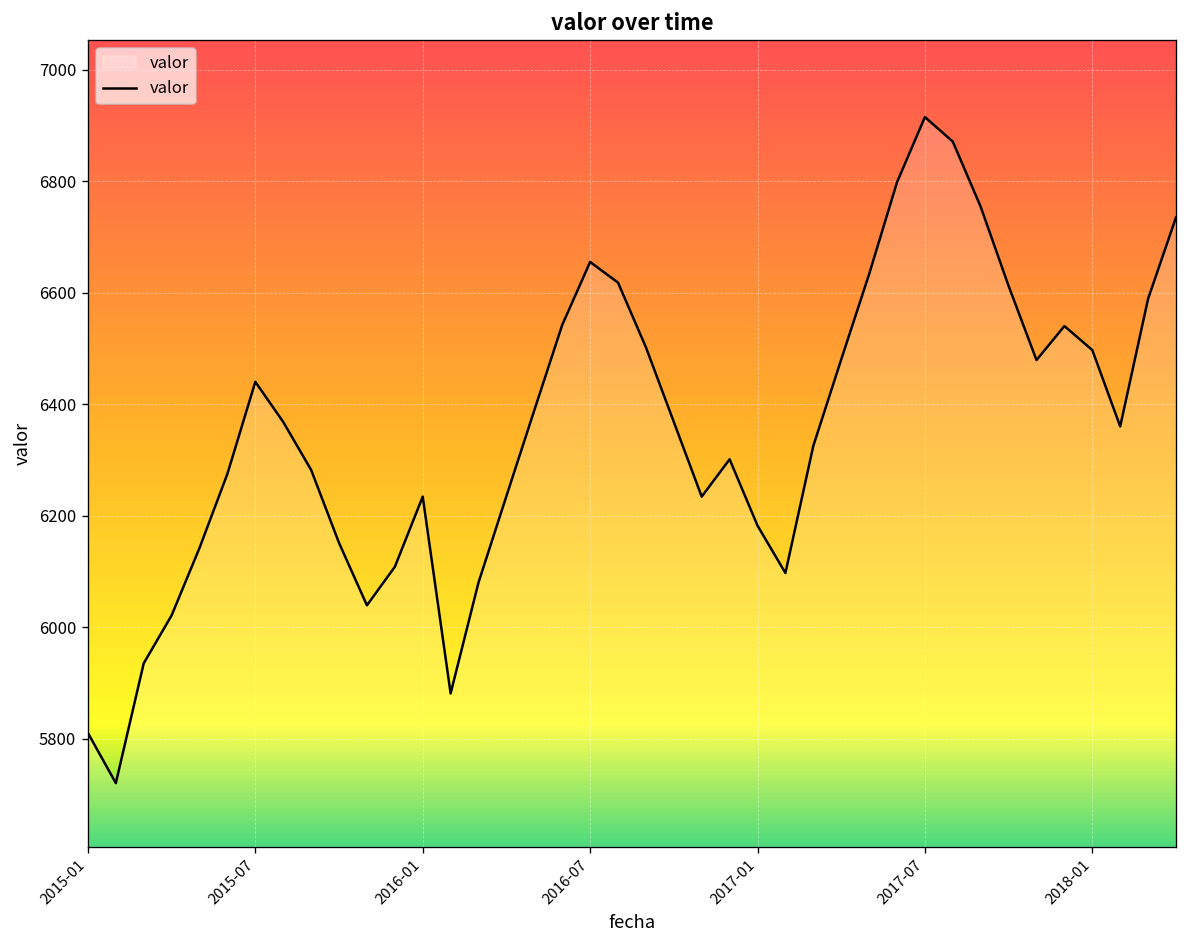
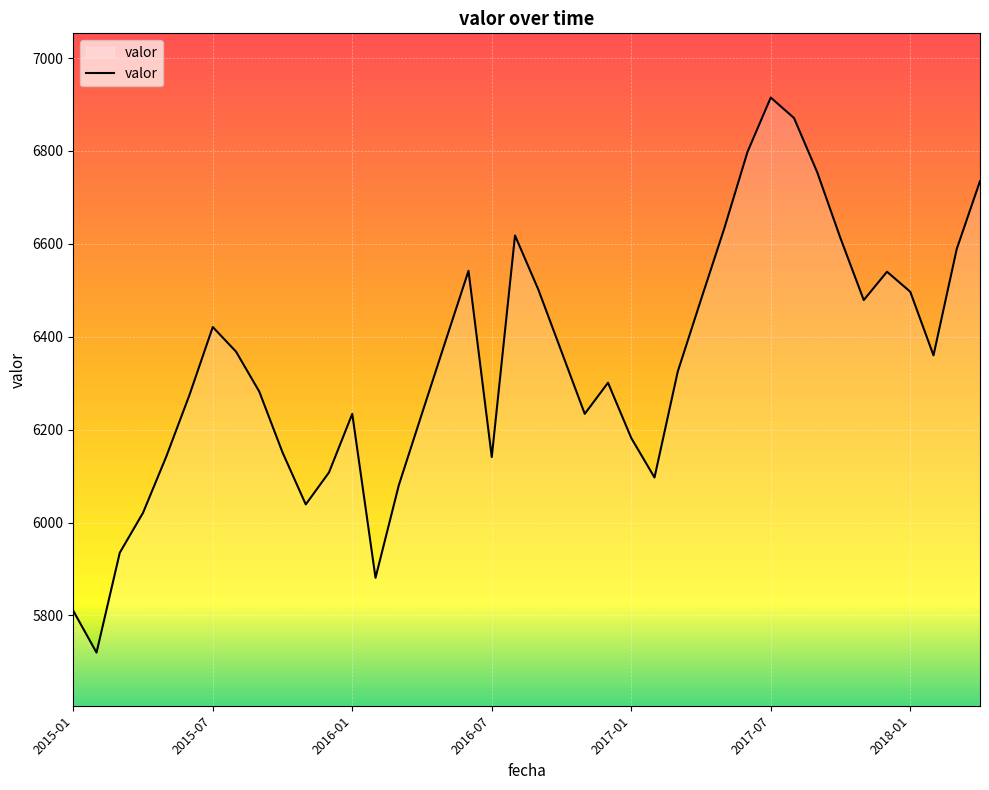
  {
    "2015-01": 5810,
-   "2015-07": 6440,
+   "2015-07": 6420,
    "2016-01": 6230,
-   "2016-07": 6660,
+   "2016-07": 6140,
    "2017-01": 6180,
    "2017-07": 6920,
    "2018-01": 6500
  }
